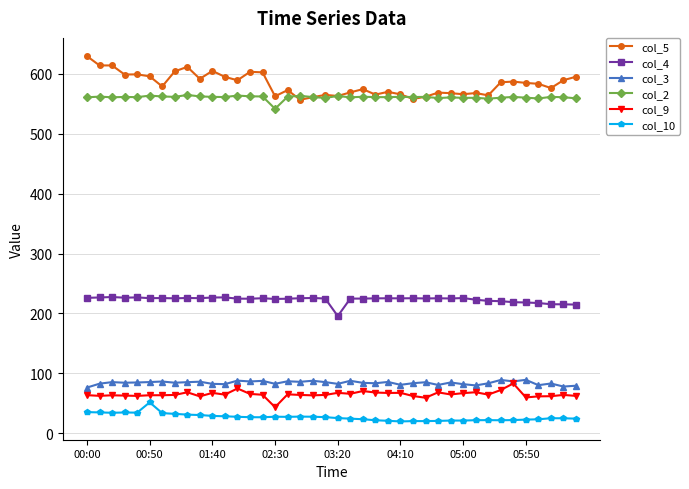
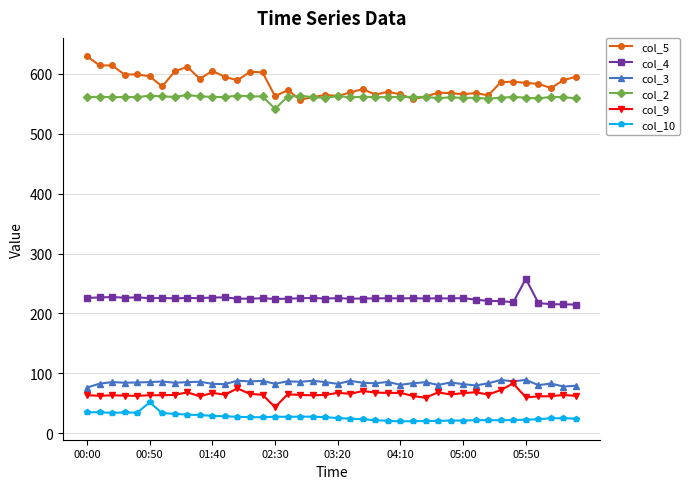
  {
    "col_5": {
      "00:00": 630,
      "00:50": 600,
      "01:40": 610,
      "02:30": 560,
      "05:00": 570,
      "05:50": 580
    },
    "col_4": {
      "00:00": 230,
      "00:50": 230,
      "01:40": 230,
      "02:30": 220,
-     "03:20": 200,
+     "03:20": 230,
      "04:10": 230,
      "05:00": 230,
-     "05:50": 220
+     "05:50": 260
    },
    "col_3": {
      "00:00": 80,
      "00:50": 90,
      "01:40": 80,
      "02:30": 80,
      "03:20": 80,
      "04:10": 80,
      "05:00": 80,
      "05:50": 90
    },
    "col_2": {
      "00:00": 560,
      "00:50": 560,
      "01:40": 560,
      "02:30": 540,
      "05:00": 560,
      "05:50": 560
    },
    "col_9": {
      "00:00": 60,
      "00:50": 60,
      "01:40": 70,
      "02:30": 40,
      "03:20": 70,
      "04:10": 70,
      "05:00": 70,
      "05:50": 60
    },
    "col_10": {
      "00:00": 40,
      "00:50": 50,
      "01:40": 30,
      "02:30": 30,
      "03:20": 30,
      "04:10": 20,
      "05:00": 20,
      "05:50": 20
    }
  }
